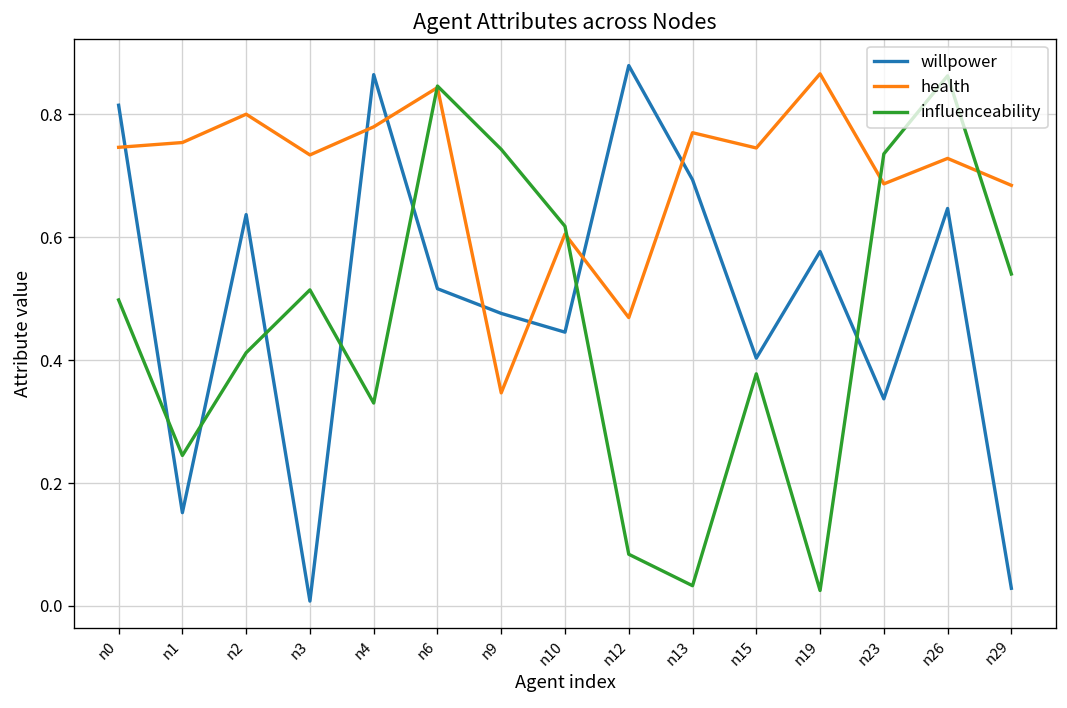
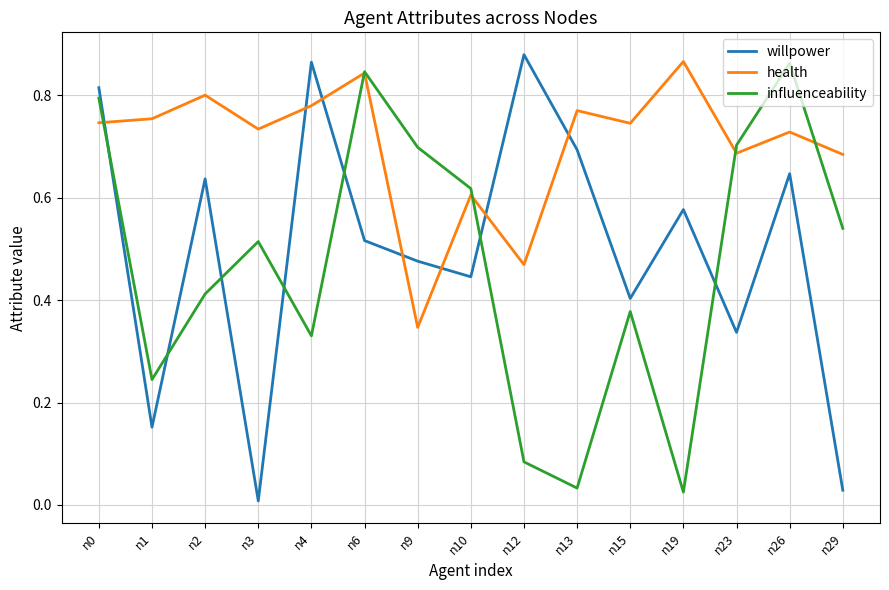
  {
    "willpower": {
      "n0": 0.81,
      "n1": 0.15,
      "n2": 0.64,
      "n3": 0.01,
      "n4": 0.86,
      "n6": 0.52,
      "n9": 0.48,
      "n10": 0.45,
      "n12": 0.88,
      "n13": 0.69,
      "n15": 0.40,
      "n19": 0.58,
      "n23": 0.34,
      "n26": 0.65,
      "n29": 0.03
    },
    "health": {
      "n0": 0.75,
      "n1": 0.75,
      "n2": 0.80,
      "n3": 0.73,
      "n4": 0.78,
      "n9": 0.35,
      "n10": 0.61,
      "n12": 0.47,
      "n13": 0.77,
      "n15": 0.75,
      "n19": 0.87,
      "n23": 0.69,
      "n26": 0.73,
      "n29": 0.68
    },
    "influenceability": {
-     "n0": 0.50,
+     "n0": 0.79,
      "n1": 0.24,
      "n2": 0.41,
      "n3": 0.51,
      "n4": 0.33,
-     "n9": 0.74,
+     "n9": 0.70,
      "n10": 0.62,
      "n12": 0.08,
      "n13": 0.03,
      "n15": 0.38,
      "n19": 0.03,
-     "n23": 0.74,
+     "n23": 0.70,
      "n29": 0.54
    }
  }
